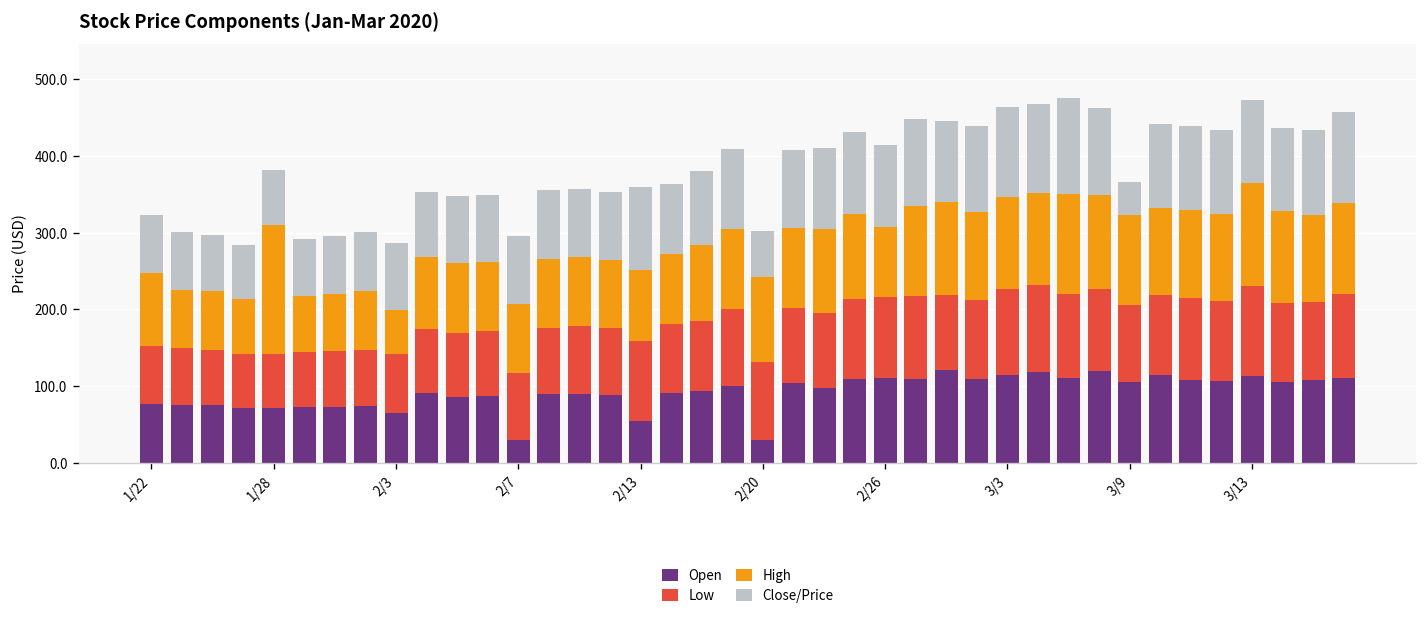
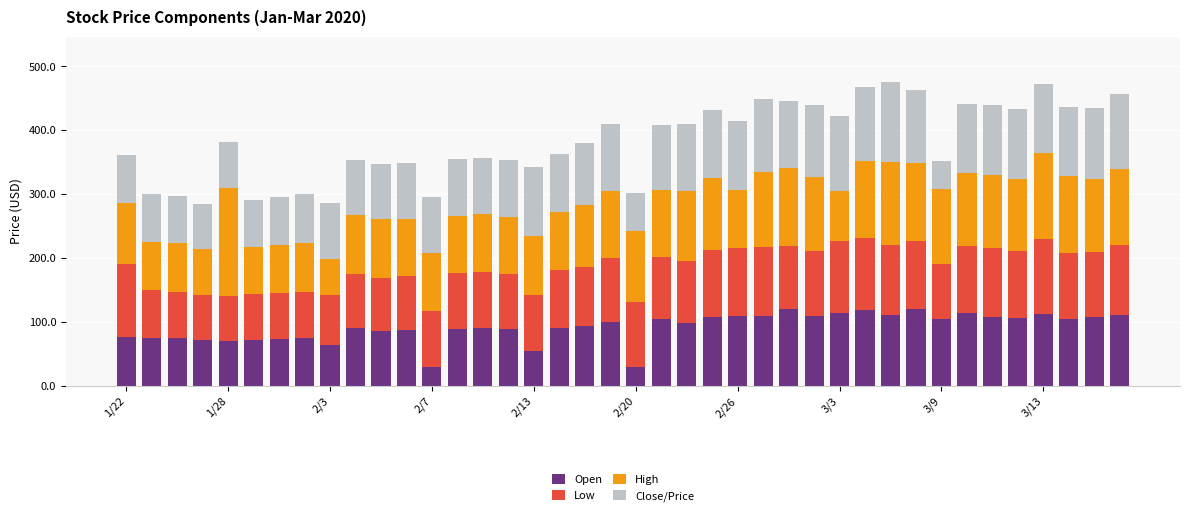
  {
    "Open": {
      "1/22": 80,
      "1/28": 70,
      "2/3": 60,
      "2/7": 30,
      "2/13": 50,
      "2/20": 30,
      "2/26": 110,
      "3/3": 110,
      "3/9": 110,
      "3/13": 110
    },
    "Low": {
-     "1/22": 80,
+     "1/22": 110,
      "1/28": 70,
      "2/3": 80,
      "2/7": 90,
-     "2/13": 100,
+     "2/13": 90,
      "2/20": 100,
      "2/26": 110,
      "3/3": 110,
-     "3/9": 100,
+     "3/9": 90,
      "3/13": 120
    },
    "High": {
      "1/22": 90,
      "1/28": 170,
      "2/3": 60,
      "2/7": 90,
      "2/13": 90,
      "2/20": 110,
      "2/26": 90,
-     "3/3": 120,
+     "3/3": 80,
      "3/9": 120,
      "3/13": 130
    },
    "Close/Price": {
      "1/22": 80,
      "1/28": 70,
      "2/3": 90,
      "2/7": 90,
      "2/13": 110,
      "2/20": 60,
      "2/26": 110,
      "3/3": 120,
      "3/9": 40,
      "3/13": 110
    }
  }
